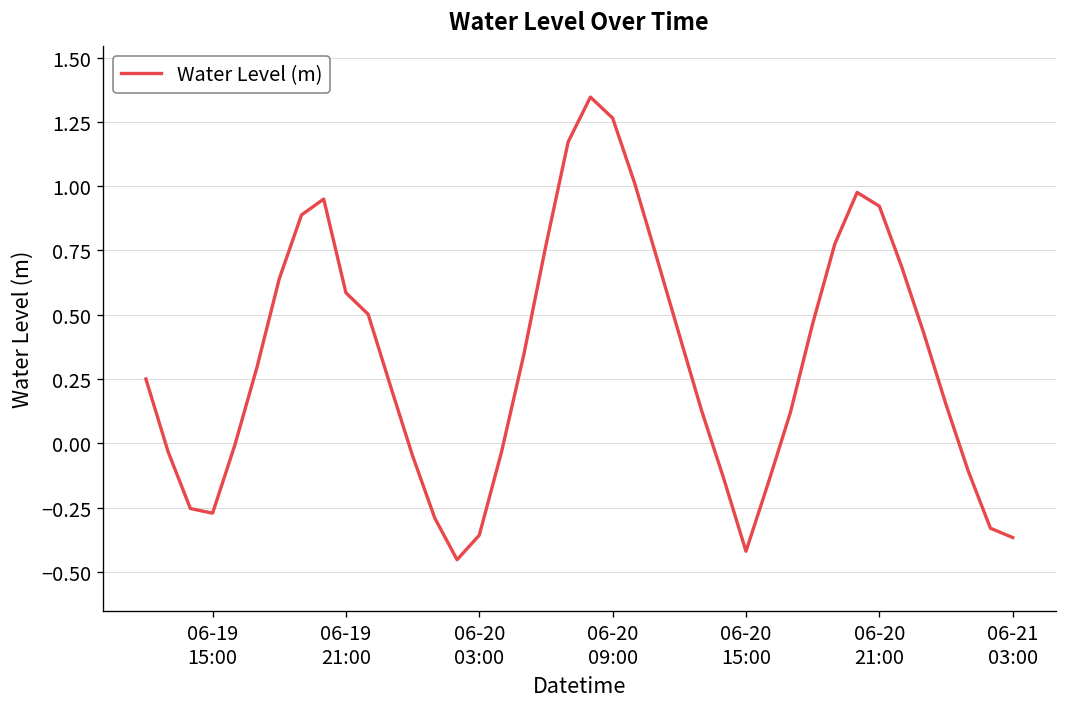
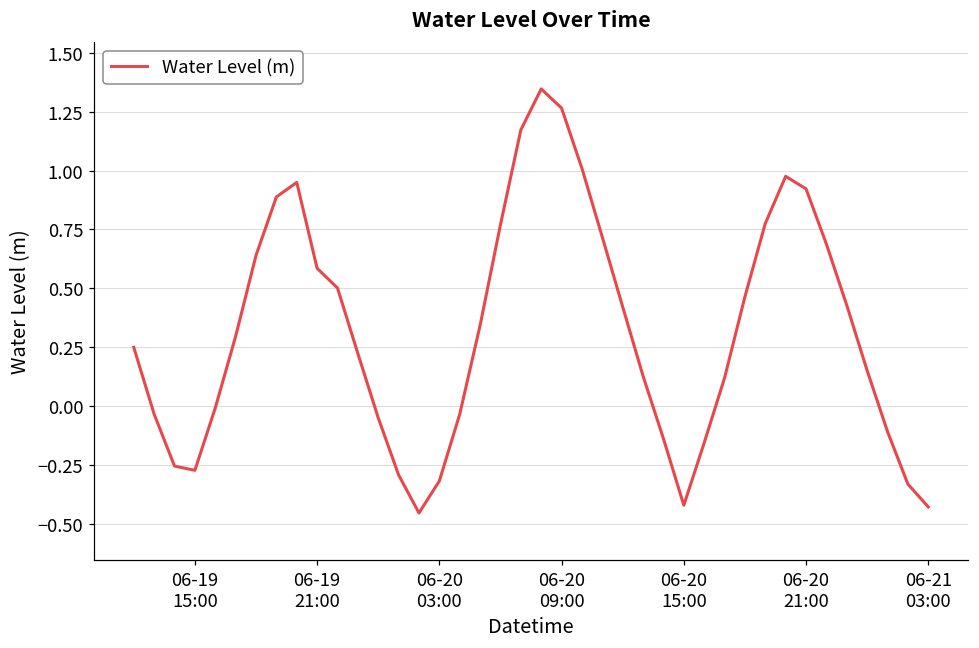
  {
    "06-19 15:00": -0.27,
    "06-19 21:00": 0.59,
-   "06-20 03:00": -0.36,
+   "06-20 03:00": -0.32,
    "06-20 09:00": 1.26,
    "06-20 15:00": -0.42,
    "06-20 21:00": 0.92,
-   "06-21 03:00": -0.37
+   "06-21 03:00": -0.43
  }
